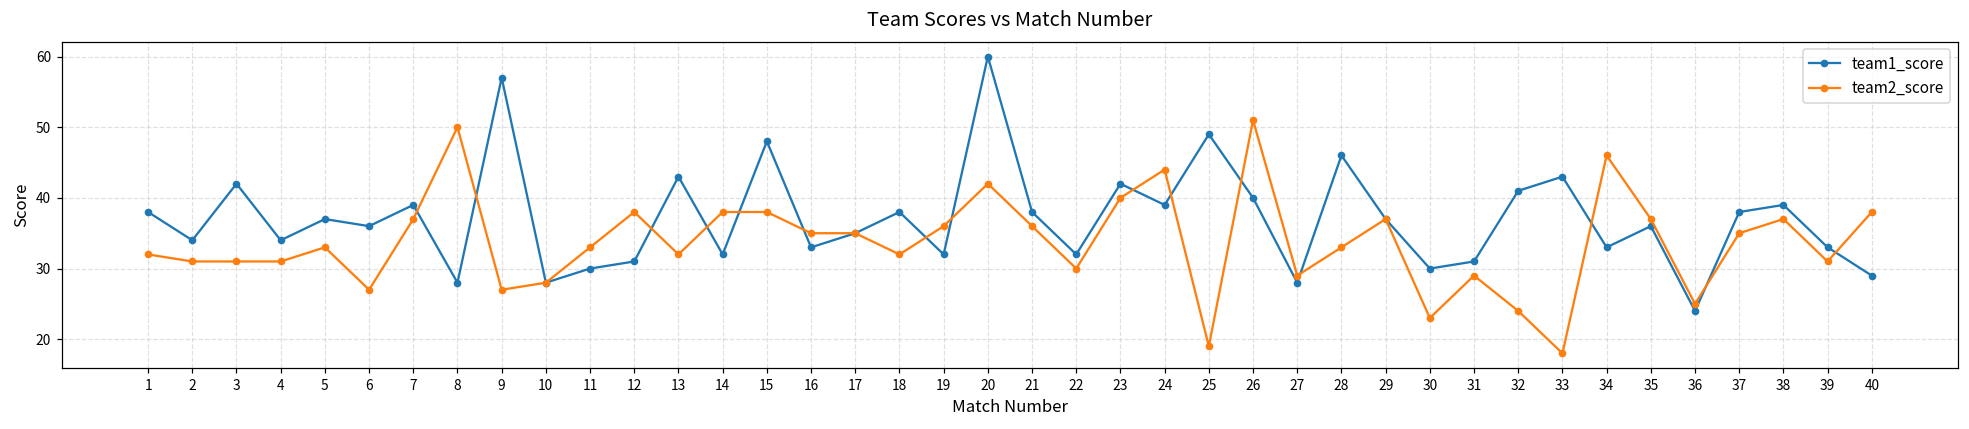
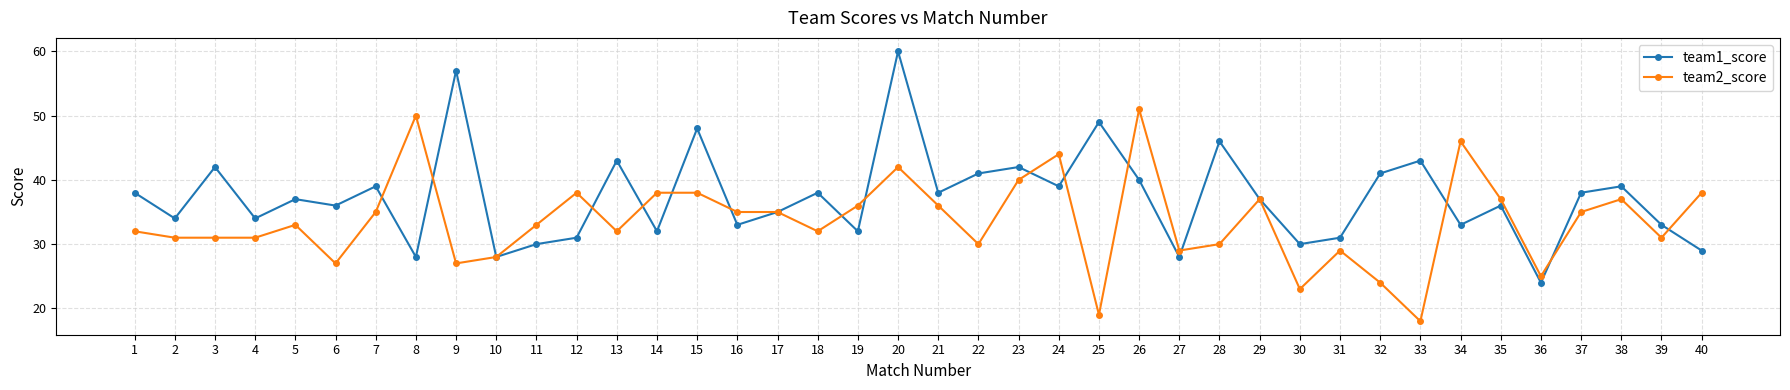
  {
    "team1_score": {
      "1": 38,
      "2": 34,
      "3": 42,
      "4": 34,
      "5": 37,
      "6": 36,
      "7": 39,
      "8": 28,
      "9": 57,
      "11": 30,
      "12": 31,
      "13": 43,
      "14": 32,
      "15": 48,
      "16": 33,
      "18": 38,
      "19": 32,
      "20": 60,
      "21": 38,
-     "22": 32,
+     "22": 41,
      "23": 42,
      "24": 39,
      "25": 49,
      "26": 40,
      "27": 28,
      "28": 46,
      "30": 30,
      "31": 31,
      "32": 41,
      "33": 43,
      "34": 33,
      "35": 36,
      "36": 24,
      "37": 38,
      "38": 39,
      "39": 33,
      "40": 29
    },
    "team2_score": {
      "1": 32,
      "2": 31,
      "3": 31,
      "4": 31,
      "5": 33,
      "6": 27,
-     "7": 37,
+     "7": 35,
      "8": 50,
      "9": 27,
      "11": 33,
      "12": 38,
      "13": 32,
      "14": 38,
      "15": 38,
      "16": 35,
      "18": 32,
      "19": 36,
      "20": 42,
      "21": 36,
      "22": 30,
      "23": 40,
      "24": 44,
      "25": 19,
      "26": 51,
      "27": 29,
-     "28": 33,
+     "28": 30,
      "30": 23,
      "31": 29,
      "32": 24,
      "33": 18,
      "34": 46,
      "35": 37,
      "36": 25,
      "37": 35,
      "38": 37,
      "39": 31,
      "40": 38
    }
  }
